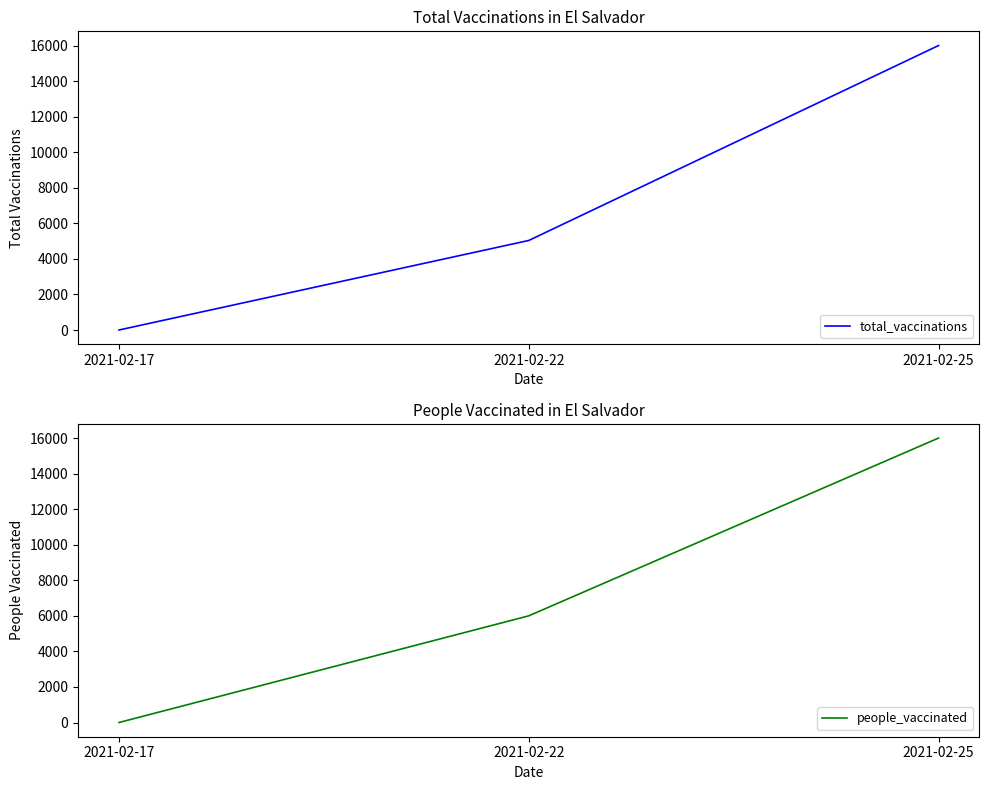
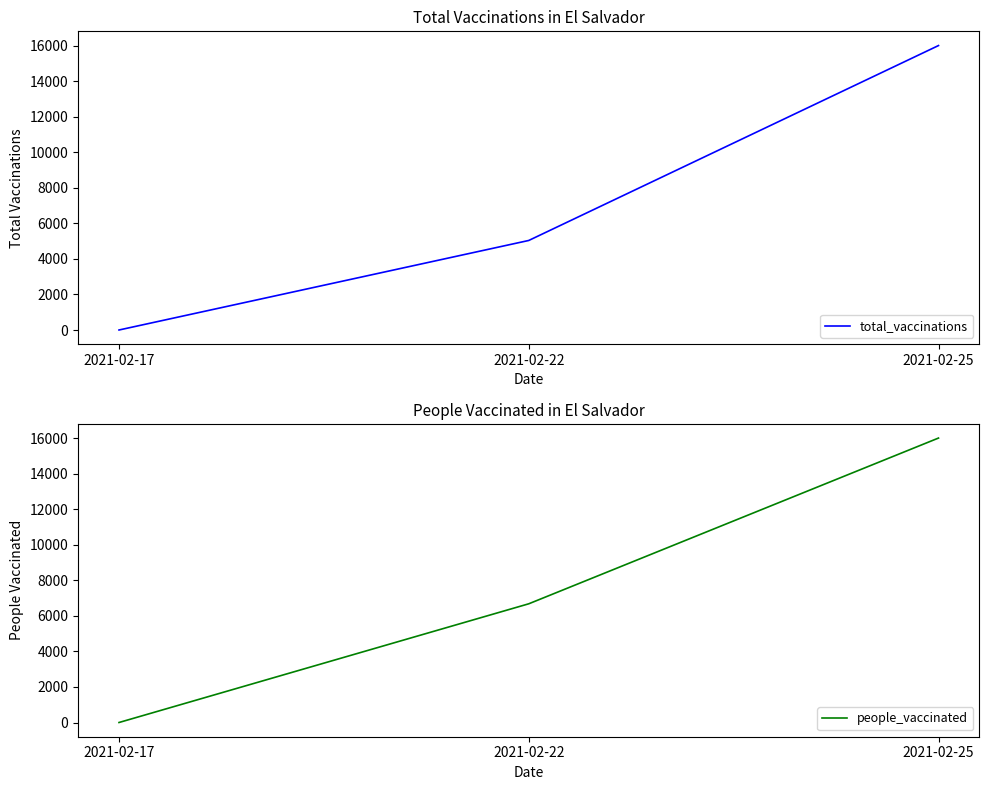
  {
    "Total Vaccinations in El Salvador": {
      "2021-02-17": 0,
      "2021-02-22": 5000,
      "2021-02-25": 16000
    },
    "People Vaccinated in El Salvador": {
      "2021-02-17": 0,
-     "2021-02-22": 6000,
+     "2021-02-22": 6700,
      "2021-02-25": 16000
    }
  }
